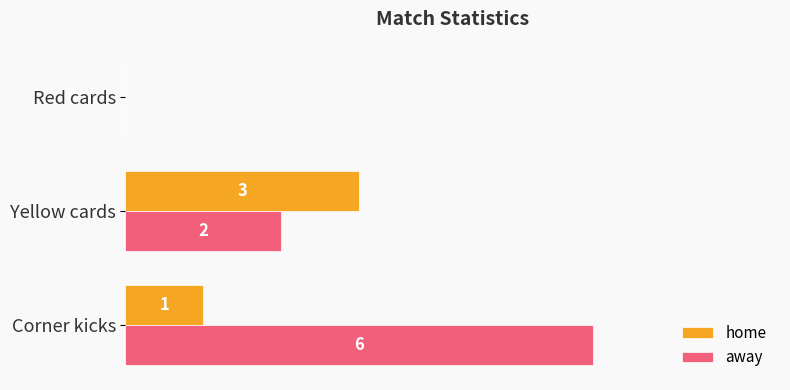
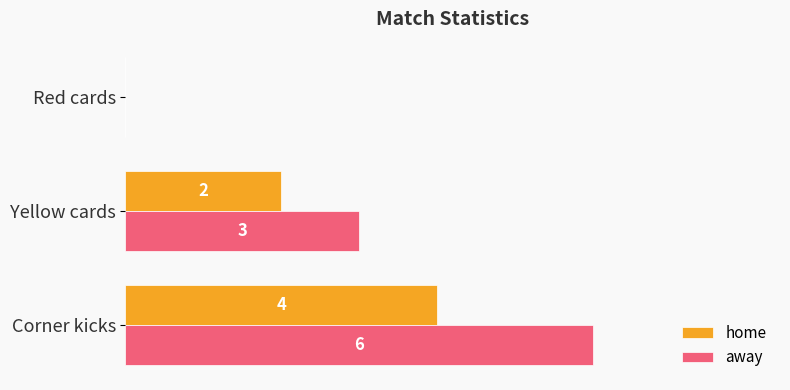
  {
    "home": {
-     "Yellow cards": 3,
-     "Corner kicks": 1
+     "Yellow cards": 2,
+     "Corner kicks": 4
    },
    "away": {
-     "Yellow cards": 2,
+     "Yellow cards": 3,
      "Corner kicks": 6
    }
  }
